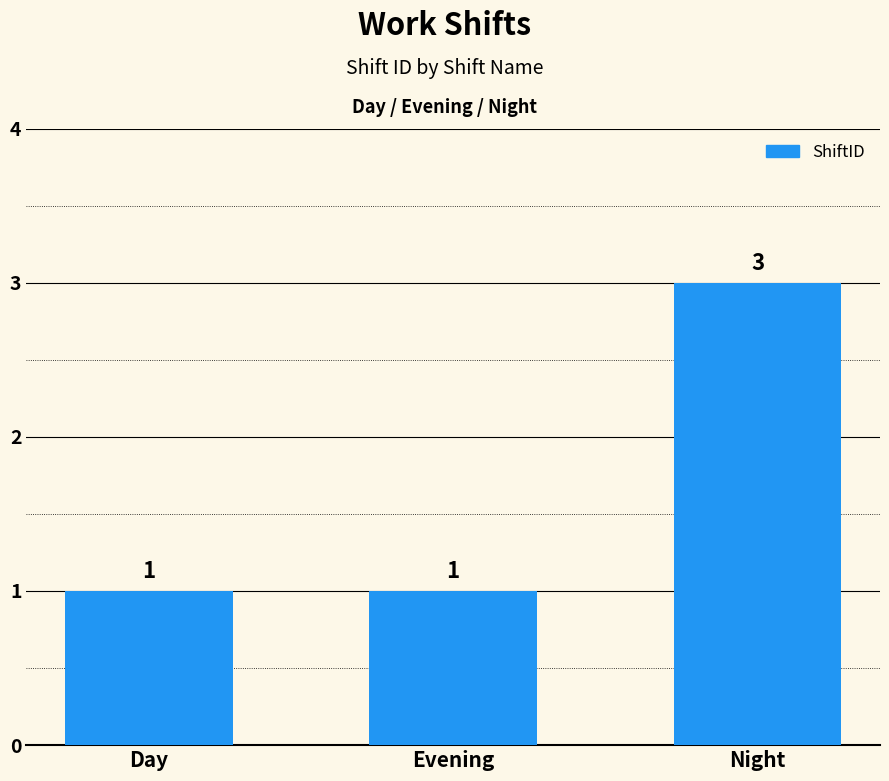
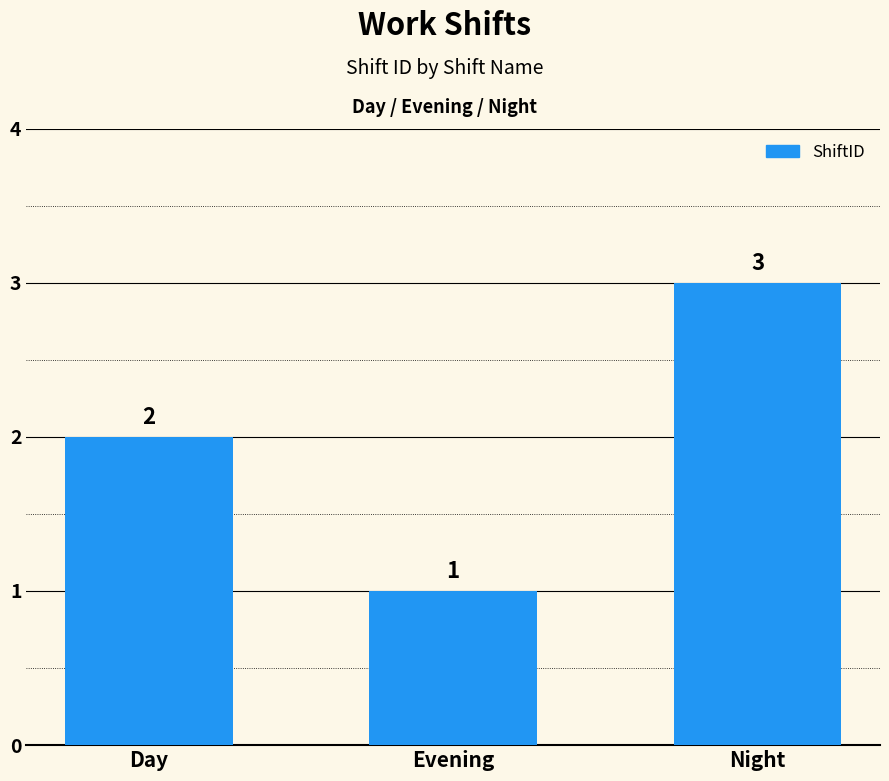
  {
-   "Day": 1,
+   "Day": 2,
    "Evening": 1,
    "Night": 3
  }
